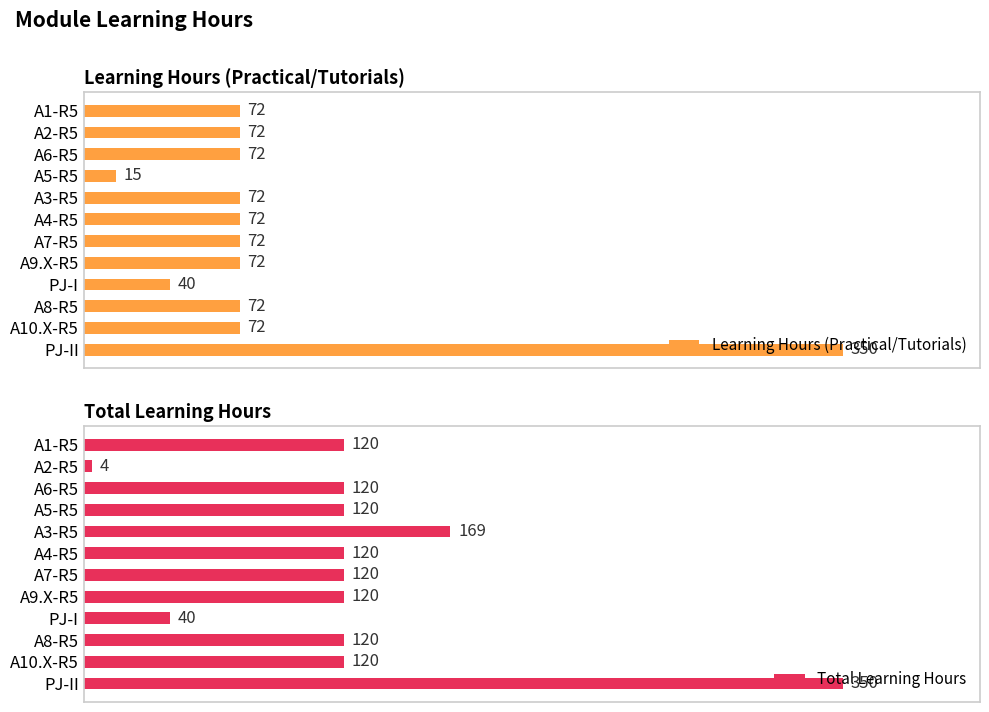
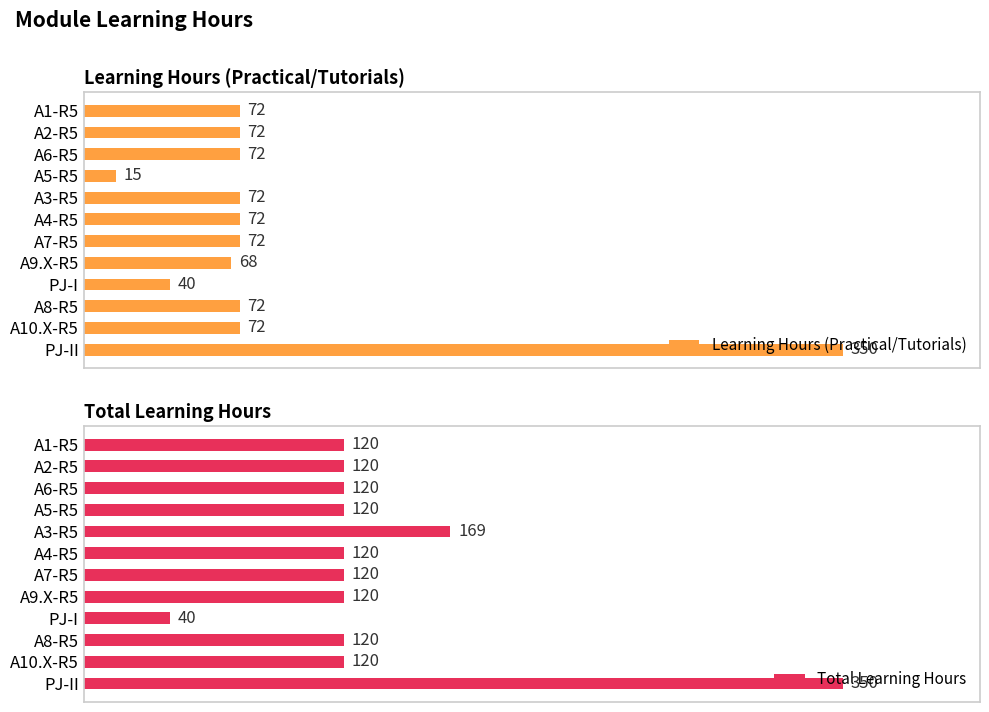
  {
    "Learning Hours (Practical/Tutorials)": {
      "A1-R5": 72,
      "A2-R5": 72,
      "A6-R5": 72,
      "A5-R5": 15,
      "A3-R5": 72,
      "A4-R5": 72,
      "A7-R5": 72,
-     "A9.X-R5": 72,
+     "A9.X-R5": 68,
      "PJ-I": 40,
      "A8-R5": 72,
      "A10.X-R5": 72,
      "PJ-II": 350
    },
    "Total Learning Hours": {
      "A1-R5": 120,
-     "A2-R5": 4,
+     "A2-R5": 120,
      "A6-R5": 120,
      "A5-R5": 120,
      "A3-R5": 169,
      "A4-R5": 120,
      "A7-R5": 120,
      "A9.X-R5": 120,
      "PJ-I": 40,
      "A8-R5": 120,
      "A10.X-R5": 120,
      "PJ-II": 350
    }
  }
